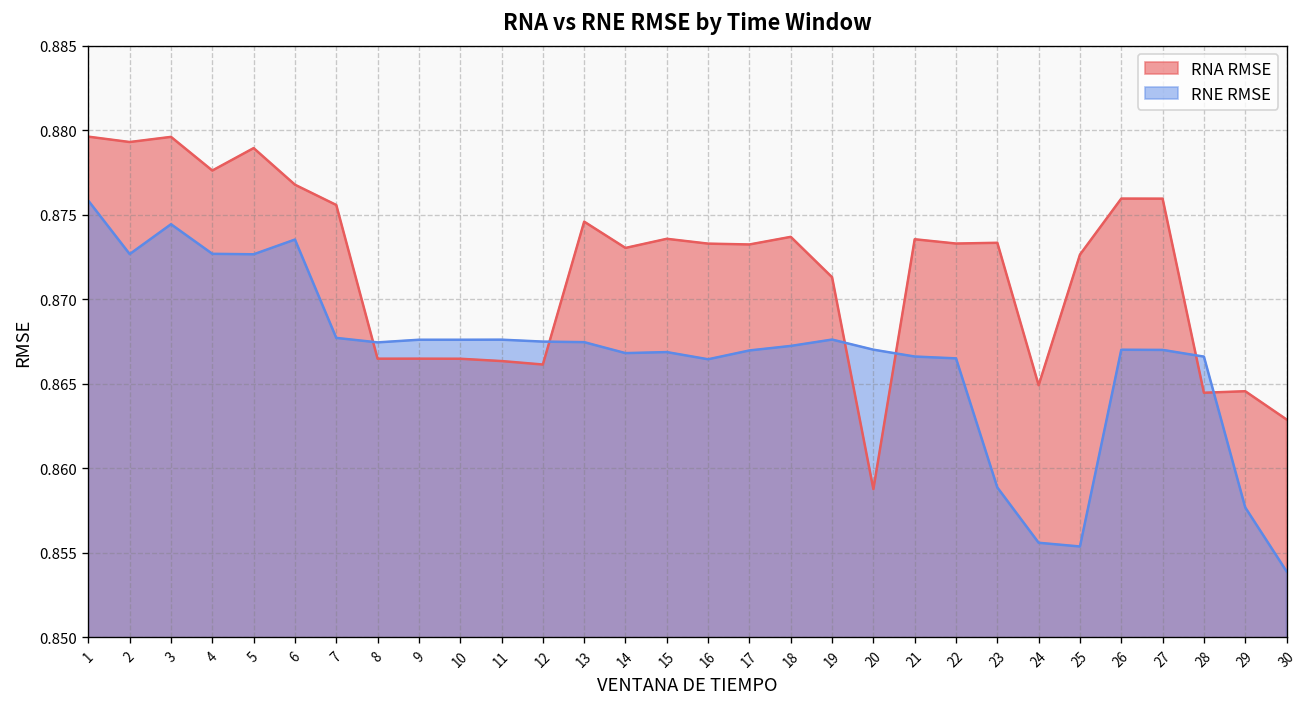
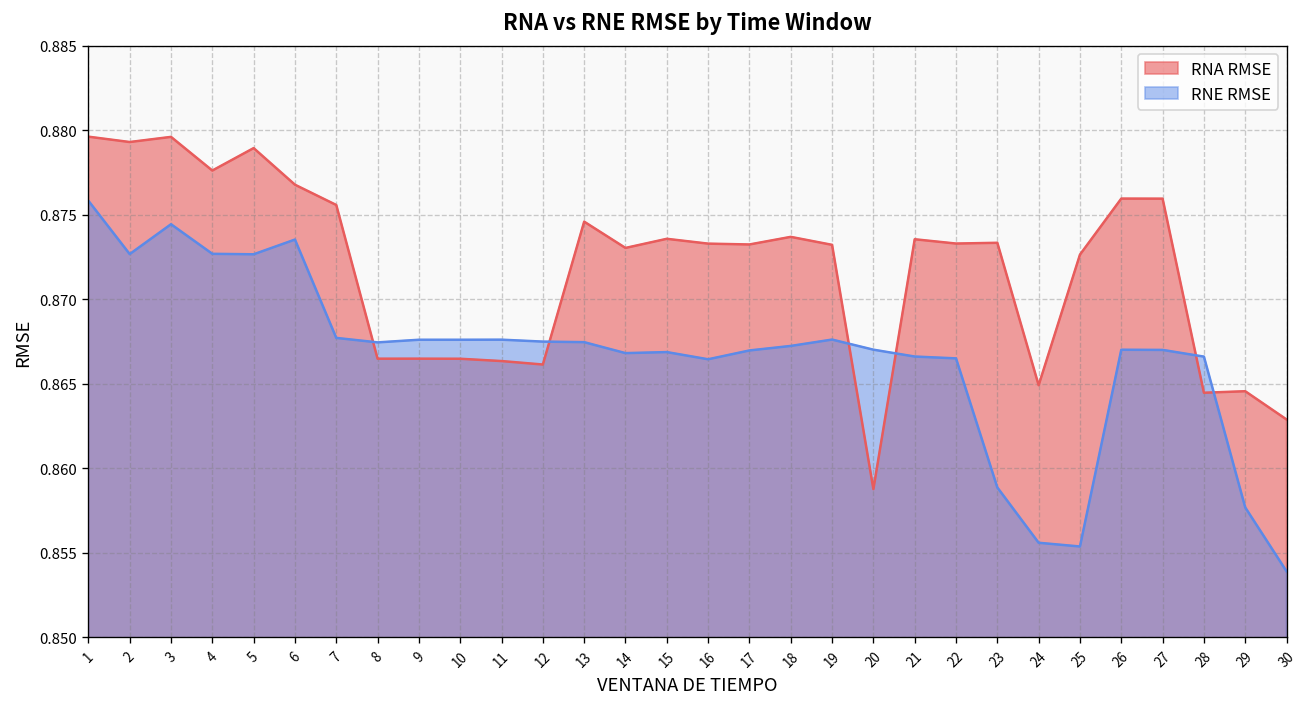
  {
    "RNA RMSE": {
      "1": 0.8796,
      "2": 0.8793,
      "3": 0.8796,
      "4": 0.8776,
      "5": 0.8789,
      "6": 0.8768,
      "7": 0.8756,
      "8": 0.8665,
      "9": 0.8665,
      "10": 0.8665,
      "11": 0.8663,
      "12": 0.8661,
      "13": 0.8746,
      "14": 0.8730,
      "15": 0.8736,
      "16": 0.8733,
      "17": 0.8732,
      "18": 0.8737,
-     "19": 0.8713,
+     "19": 0.8732,
      "20": 0.8588,
      "21": 0.8735,
      "22": 0.8733,
      "23": 0.8733,
      "24": 0.8649,
      "25": 0.8726,
      "26": 0.8760,
      "27": 0.8759,
      "28": 0.8645,
      "29": 0.8646,
      "30": 0.8629
    },
    "RNE RMSE": {
      "1": 0.8758,
      "2": 0.8727,
      "3": 0.8744,
      "4": 0.8727,
      "5": 0.8727,
      "6": 0.8735,
      "7": 0.8677,
      "8": 0.8674,
      "9": 0.8676,
      "10": 0.8676,
      "11": 0.8676,
      "12": 0.8675,
      "13": 0.8675,
      "14": 0.8668,
      "15": 0.8669,
      "16": 0.8664,
      "17": 0.8670,
      "18": 0.8672,
      "19": 0.8676,
      "20": 0.8670,
      "21": 0.8666,
      "22": 0.8665,
      "23": 0.8589,
      "24": 0.8556,
      "25": 0.8554,
      "26": 0.8670,
      "27": 0.8670,
      "28": 0.8666,
      "29": 0.8577,
      "30": 0.8539
    }
  }
